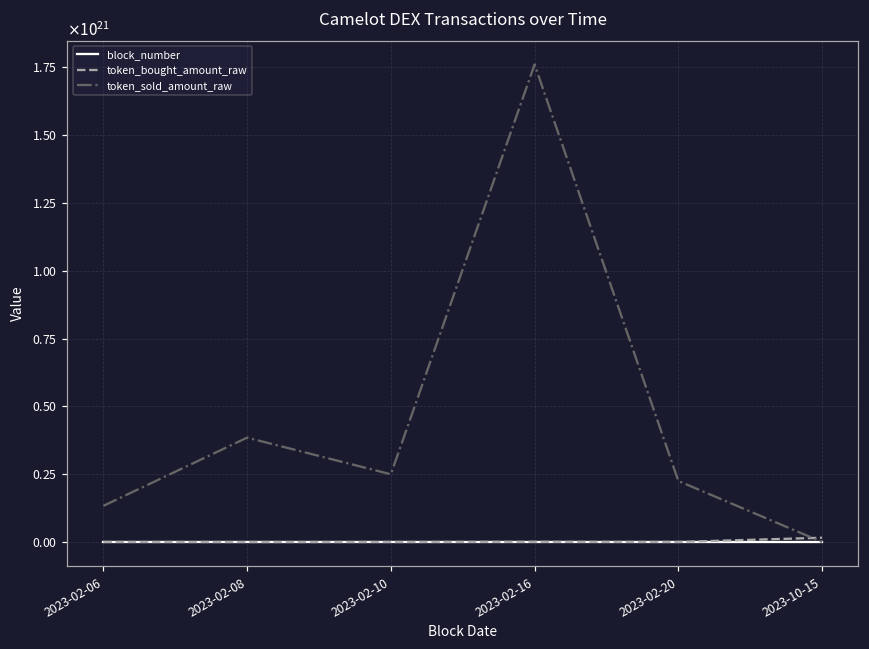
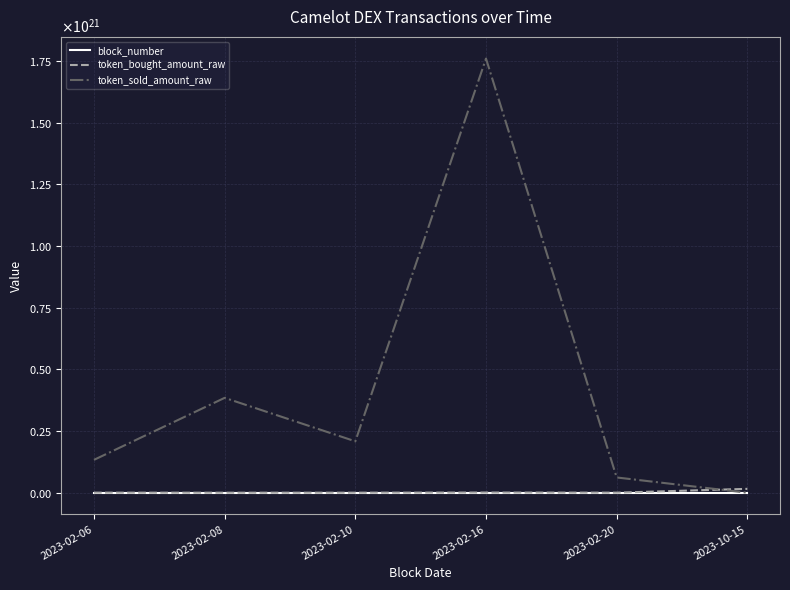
  {
    "token_bought_amount_raw": {
      "2023-10-15": 20000000000000000000
    },
    "token_sold_amount_raw": {
      "2023-02-06": 130000000000000000000,
      "2023-02-08": 380000000000000000000,
-     "2023-02-10": 250000000000000000000,
+     "2023-02-10": 210000000000000000000,
      "2023-02-16": 1760000000000000000000,
-     "2023-02-20": 230000000000000000000
+     "2023-02-20": 60000000000000000000
    }
  }
